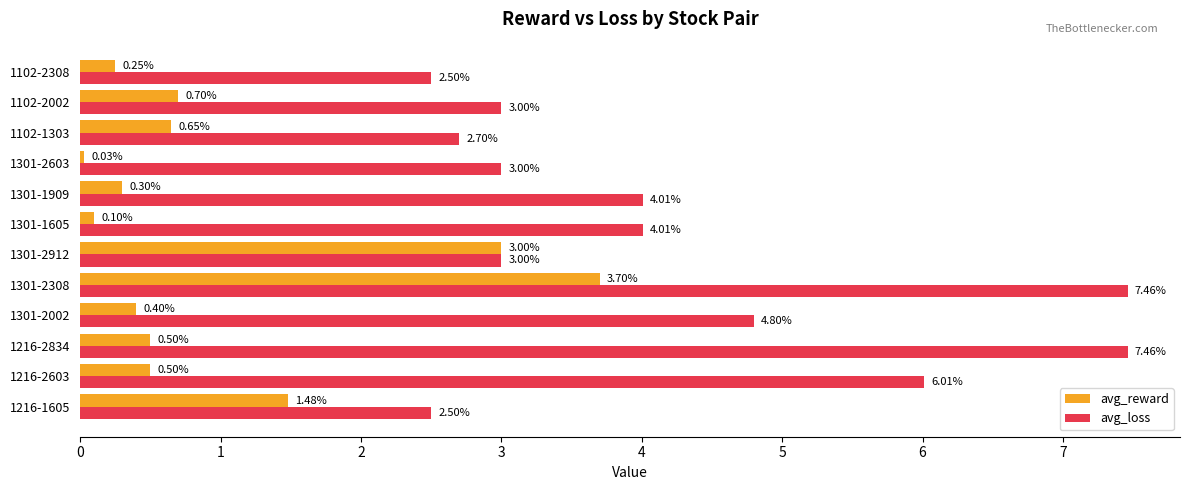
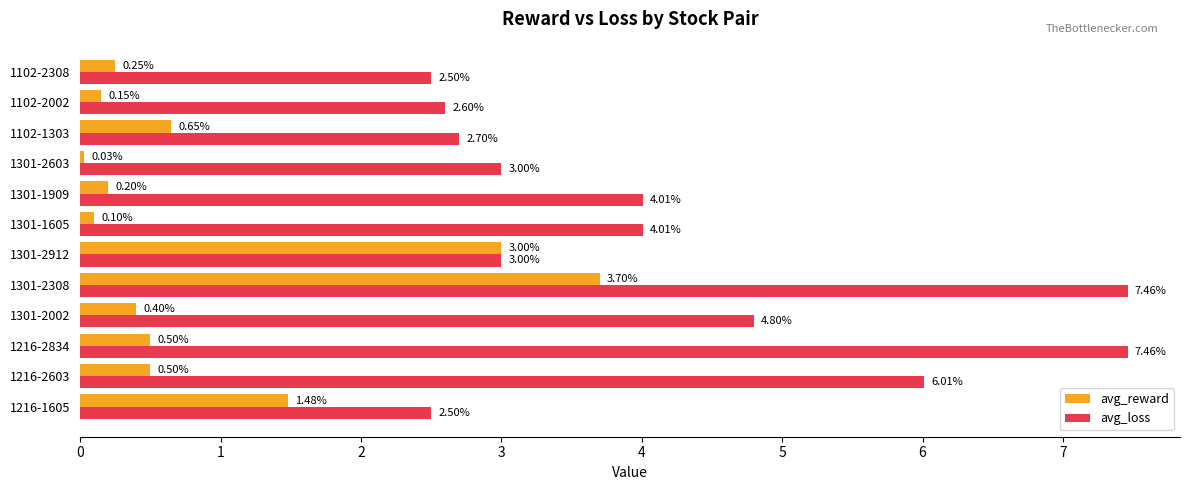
  {
    "avg_reward": {
      "1102-2308": "0.25%",
-     "1102-2002": "0.70%",
+     "1102-2002": "0.15%",
      "1102-1303": "0.65%",
      "1301-2603": "0.03%",
-     "1301-1909": "0.30%",
+     "1301-1909": "0.20%",
      "1301-1605": "0.10%",
      "1301-2912": "3.00%",
      "1301-2308": "3.70%",
      "1301-2002": "0.40%",
      "1216-2834": "0.50%",
      "1216-2603": "0.50%",
      "1216-1605": "1.48%"
    },
    "avg_loss": {
      "1102-2308": "2.50%",
-     "1102-2002": "3.00%",
+     "1102-2002": "2.60%",
      "1102-1303": "2.70%",
      "1301-2603": "3.00%",
      "1301-1909": "4.01%",
      "1301-1605": "4.01%",
      "1301-2912": "3.00%",
      "1301-2308": "7.46%",
      "1301-2002": "4.80%",
      "1216-2834": "7.46%",
      "1216-2603": "6.01%",
      "1216-1605": "2.50%"
    }
  }
